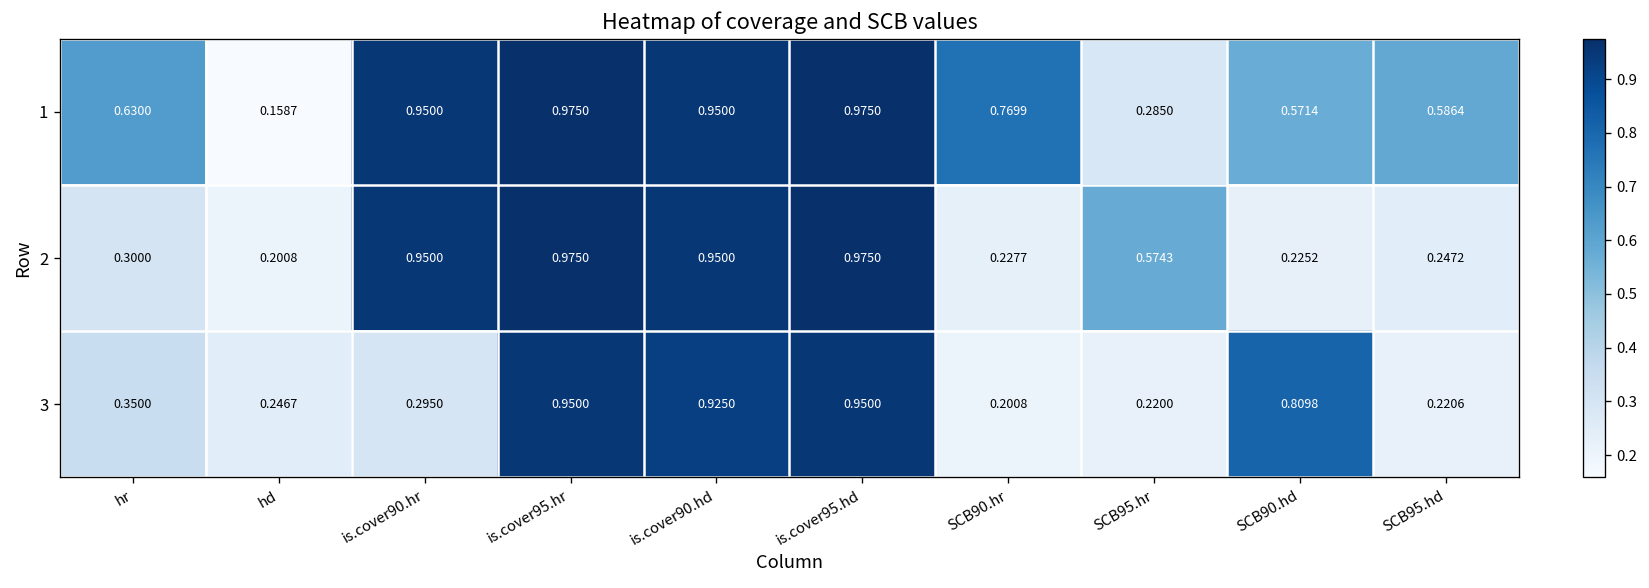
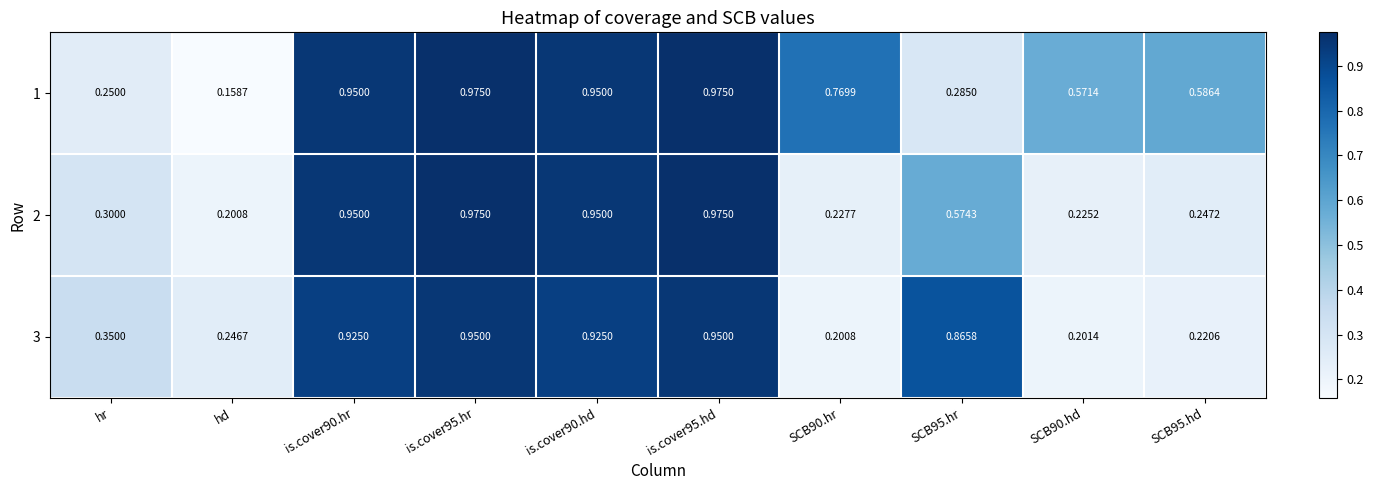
  {
    "1": {
-     "hr": 0.6300,
+     "hr": 0.2500,
      "hd": 0.1587,
      "is.cover90.hr": 0.9500,
      "is.cover95.hr": 0.9750,
      "is.cover90.hd": 0.9500,
      "is.cover95.hd": 0.9750,
      "SCB90.hr": 0.7699,
      "SCB95.hr": 0.2850,
      "SCB90.hd": 0.5714,
      "SCB95.hd": 0.5864
    },
    "2": {
      "hr": 0.3000,
      "hd": 0.2008,
      "is.cover90.hr": 0.9500,
      "is.cover95.hr": 0.9750,
      "is.cover90.hd": 0.9500,
      "is.cover95.hd": 0.9750,
      "SCB90.hr": 0.2277,
      "SCB95.hr": 0.5743,
      "SCB90.hd": 0.2252,
      "SCB95.hd": 0.2472
    },
    "3": {
      "hr": 0.3500,
      "hd": 0.2467,
-     "is.cover90.hr": 0.2950,
+     "is.cover90.hr": 0.9250,
      "is.cover95.hr": 0.9500,
      "is.cover90.hd": 0.9250,
      "is.cover95.hd": 0.9500,
      "SCB90.hr": 0.2008,
-     "SCB95.hr": 0.2200,
-     "SCB90.hd": 0.8098,
+     "SCB95.hr": 0.8658,
+     "SCB90.hd": 0.2014,
      "SCB95.hd": 0.2206
    }
  }
